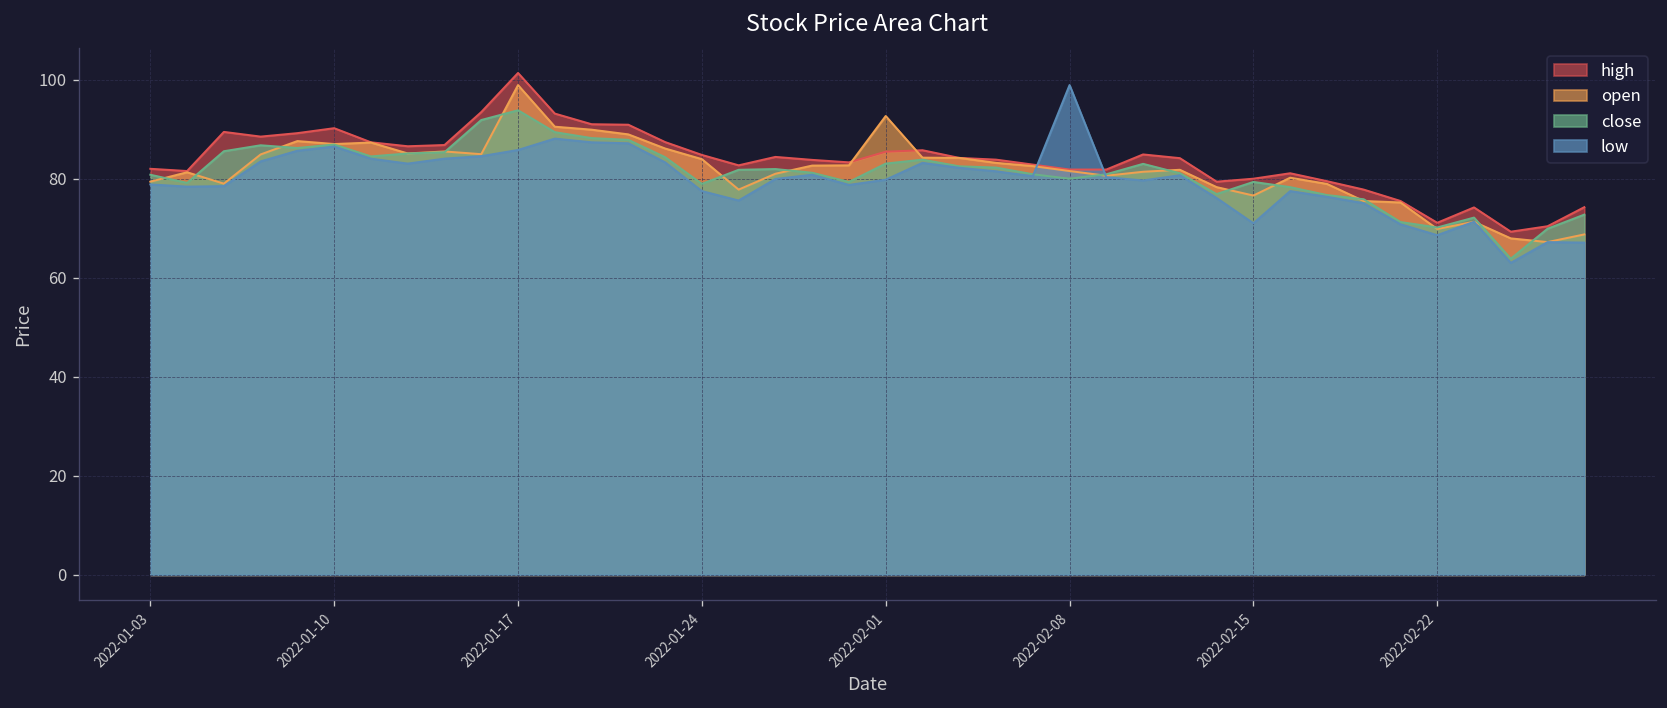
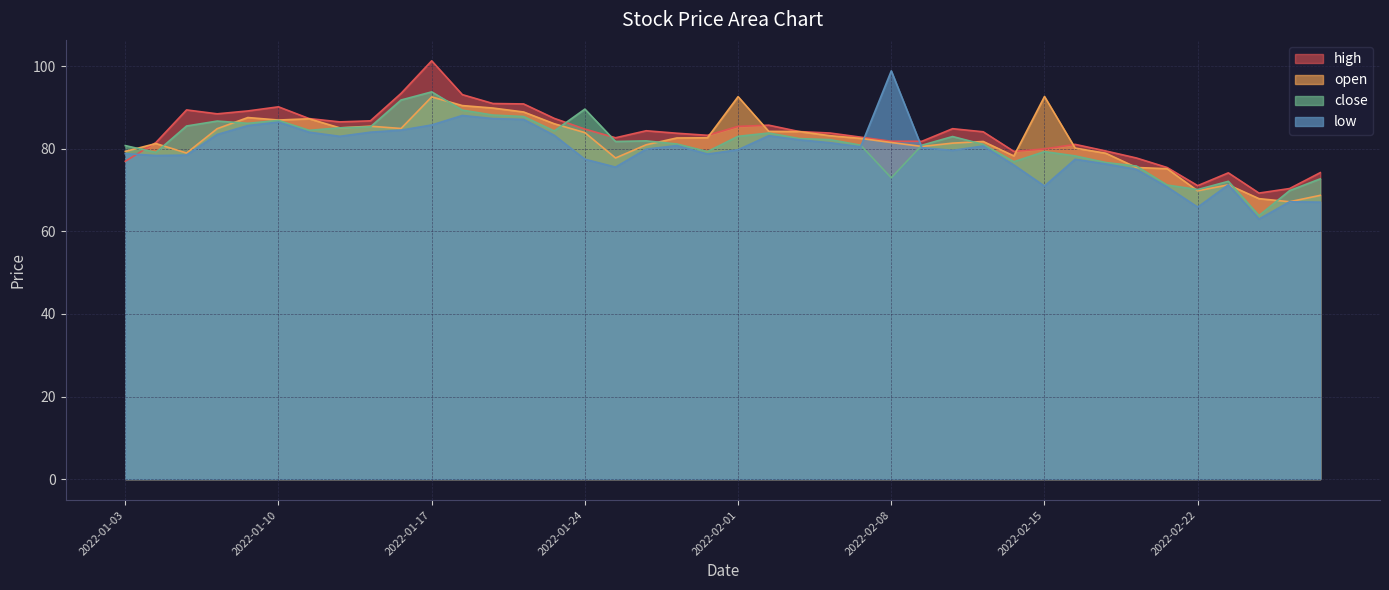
  {
    "high": {
-     "2022-01-03": 82,
+     "2022-01-03": 77,
      "2022-01-10": 90,
      "2022-01-17": 101,
      "2022-01-24": 85,
      "2022-02-01": 85,
      "2022-02-15": 80,
      "2022-02-22": 71
    },
    "open": {
-     "2022-01-17": 99,
+     "2022-01-17": 93,
      "2022-01-24": 84,
      "2022-02-01": 93,
-     "2022-02-15": 77
+     "2022-02-15": 93
    },
    "close": {
      "2022-01-03": 81,
      "2022-01-17": 94,
-     "2022-01-24": 79,
+     "2022-01-24": 90,
      "2022-02-01": 83,
-     "2022-02-08": 80,
+     "2022-02-08": 73,
      "2022-02-15": 79
    },
    "low": {
      "2022-01-17": 86,
      "2022-01-24": 78,
      "2022-02-01": 80,
      "2022-02-08": 99,
      "2022-02-15": 71,
-     "2022-02-22": 69
+     "2022-02-22": 66
    }
  }
